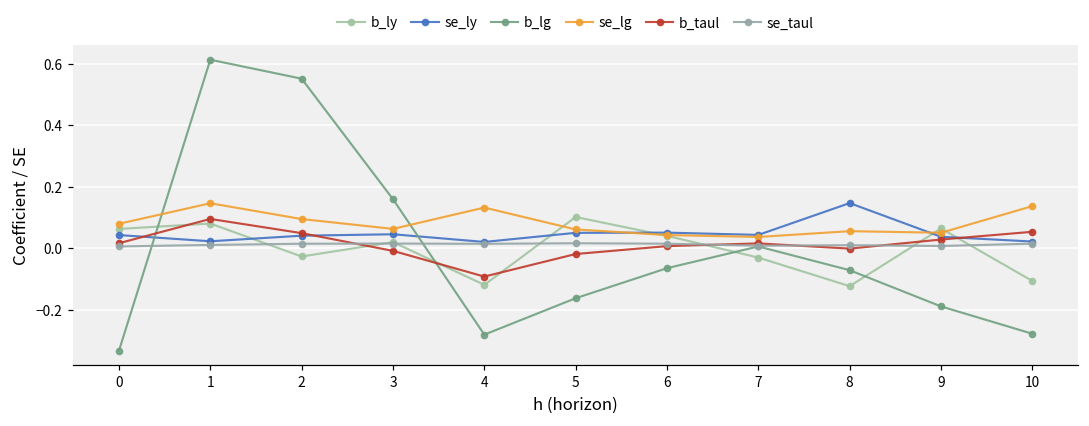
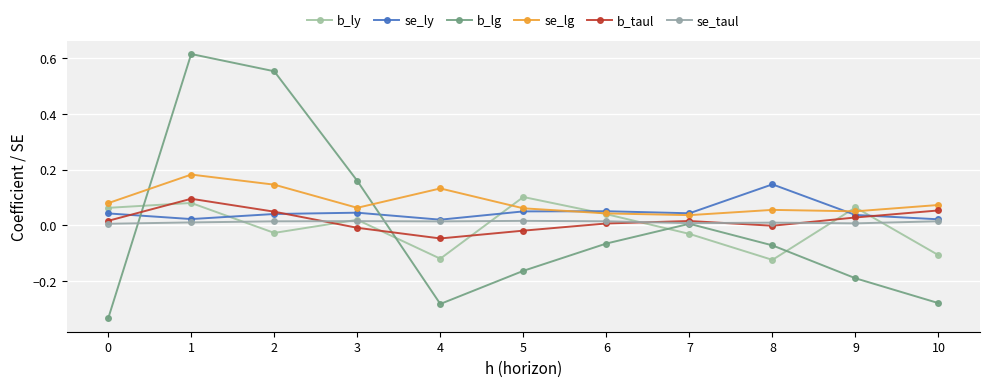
  {
    "se_ly": {
      "0": 0.04,
      "1": 0.02,
      "3": 0.05,
      "5": 0.05,
      "8": 0.15,
      "9": 0.04
    },
    "se_lg": {
      "0": 0.08,
-     "1": 0.15,
-     "2": 0.10,
+     "1": 0.18,
+     "2": 0.15,
      "3": 0.06,
      "4": 0.13,
      "5": 0.06,
      "8": 0.06,
      "9": 0.05,
-     "10": 0.14
+     "10": 0.07
    },
    "b_taul": {
      "0": 0.02,
      "1": 0.10,
      "3": -0.01,
-     "4": -0.09,
+     "4": -0.05,
      "5": -0.02,
      "8": 0.00,
      "9": 0.03,
      "10": 0.05
    }
  }
